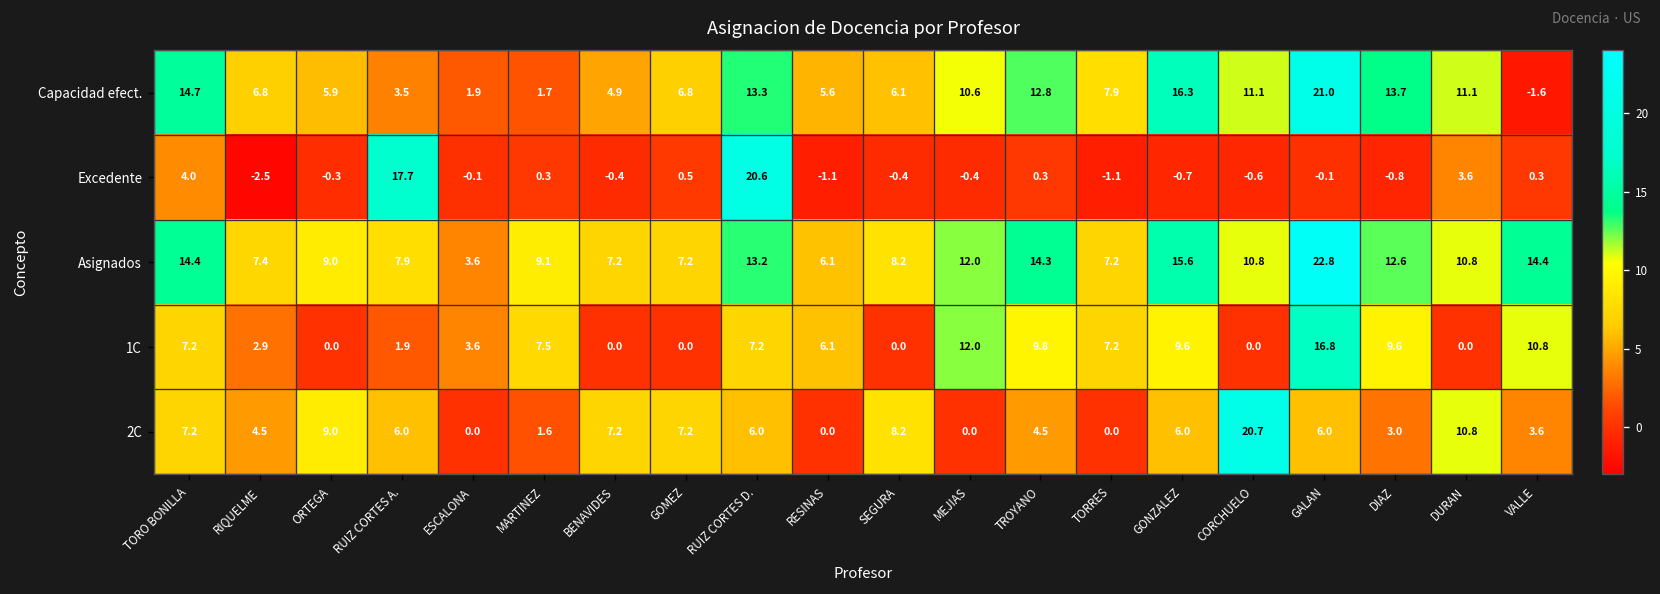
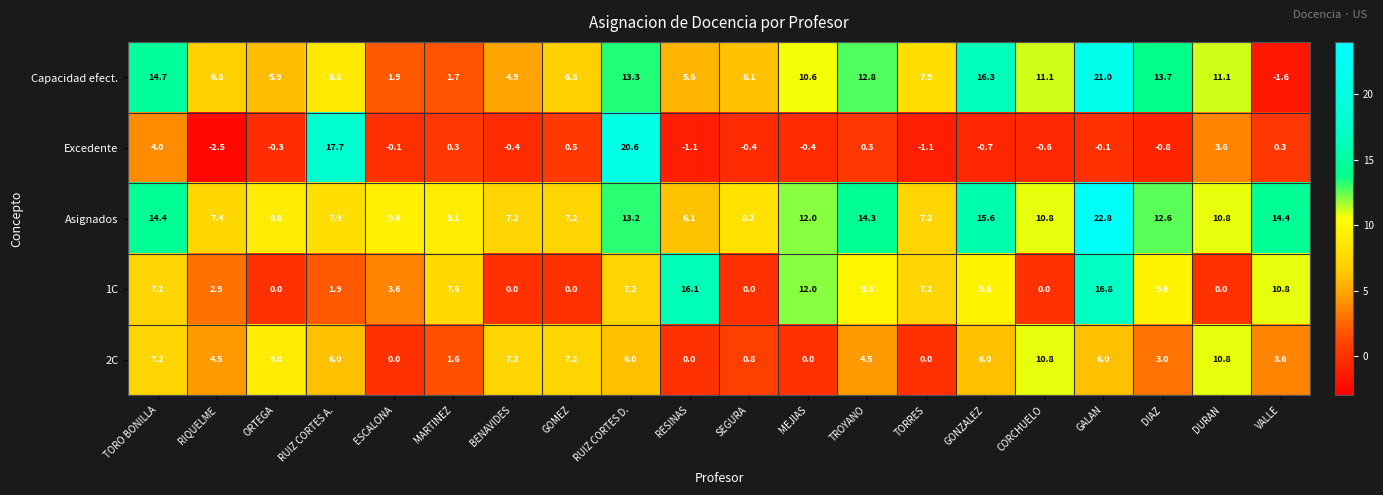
  {
    "Capacidad efect.": {
      "TORO BONILLA": 14.7,
      "RIQUELME": 6.8,
      "ORTEGA": 5.9,
-     "RUIZ CORTES A.": 3.5,
+     "RUIZ CORTES A.": 8.8,
      "ESCALONA": 1.9,
      "MARTINEZ": 1.7,
      "BENAVIDES": 4.9,
      "GOMEZ": 6.8,
      "RUIZ CORTES D.": 13.3,
      "RESINAS": 5.6,
      "SEGURA": 6.1,
      "MEJIAS": 10.6,
      "TROYANO": 12.8,
      "TORRES": 7.9,
      "GONZALEZ": 16.3,
      "CORCHUELO": 11.1,
      "GALAN": 21.0,
      "DIAZ": 13.7,
      "DURAN": 11.1,
      "VALLE": -1.6
    },
    "Excedente": {
      "TORO BONILLA": 4.0,
      "RIQUELME": -2.5,
      "ORTEGA": -0.3,
      "RUIZ CORTES A.": 17.7,
      "ESCALONA": -0.1,
      "MARTINEZ": 0.3,
      "BENAVIDES": -0.4,
      "GOMEZ": 0.5,
      "RUIZ CORTES D.": 20.6,
      "RESINAS": -1.1,
      "SEGURA": -0.4,
      "MEJIAS": -0.4,
      "TROYANO": 0.3,
      "TORRES": -1.1,
      "GONZALEZ": -0.7,
      "CORCHUELO": -0.6,
      "GALAN": -0.1,
      "DIAZ": -0.8,
      "DURAN": 3.6,
      "VALLE": 0.3
    },
    "Asignados": {
      "TORO BONILLA": 14.4,
      "RIQUELME": 7.4,
      "ORTEGA": 9.0,
      "RUIZ CORTES A.": 7.9,
-     "ESCALONA": 3.6,
+     "ESCALONA": 9.4,
      "MARTINEZ": 9.1,
      "BENAVIDES": 7.2,
      "GOMEZ": 7.2,
      "RUIZ CORTES D.": 13.2,
      "RESINAS": 6.1,
      "SEGURA": 8.2,
      "MEJIAS": 12.0,
      "TROYANO": 14.3,
      "TORRES": 7.2,
      "GONZALEZ": 15.6,
      "CORCHUELO": 10.8,
      "GALAN": 22.8,
      "DIAZ": 12.6,
      "DURAN": 10.8,
      "VALLE": 14.4
    },
    "1C": {
      "TORO BONILLA": 7.2,
      "RIQUELME": 2.9,
      "ORTEGA": 0.0,
      "RUIZ CORTES A.": 1.9,
      "ESCALONA": 3.6,
      "MARTINEZ": 7.5,
      "BENAVIDES": 0.0,
      "GOMEZ": 0.0,
      "RUIZ CORTES D.": 7.2,
-     "RESINAS": 6.1,
+     "RESINAS": 16.1,
      "SEGURA": 0.0,
      "MEJIAS": 12.0,
      "TROYANO": 9.8,
      "TORRES": 7.2,
      "GONZALEZ": 9.6,
      "CORCHUELO": 0.0,
      "GALAN": 16.8,
      "DIAZ": 9.6,
      "DURAN": 0.0,
      "VALLE": 10.8
    },
    "2C": {
      "TORO BONILLA": 7.2,
      "RIQUELME": 4.5,
      "ORTEGA": 9.0,
      "RUIZ CORTES A.": 6.0,
      "ESCALONA": 0.0,
      "MARTINEZ": 1.6,
      "BENAVIDES": 7.2,
      "GOMEZ": 7.2,
      "RUIZ CORTES D.": 6.0,
      "RESINAS": 0.0,
-     "SEGURA": 8.2,
+     "SEGURA": 0.8,
      "MEJIAS": 0.0,
      "TROYANO": 4.5,
      "TORRES": 0.0,
      "GONZALEZ": 6.0,
-     "CORCHUELO": 20.7,
+     "CORCHUELO": 10.8,
      "GALAN": 6.0,
      "DIAZ": 3.0,
      "DURAN": 10.8,
      "VALLE": 3.6
    }
  }
